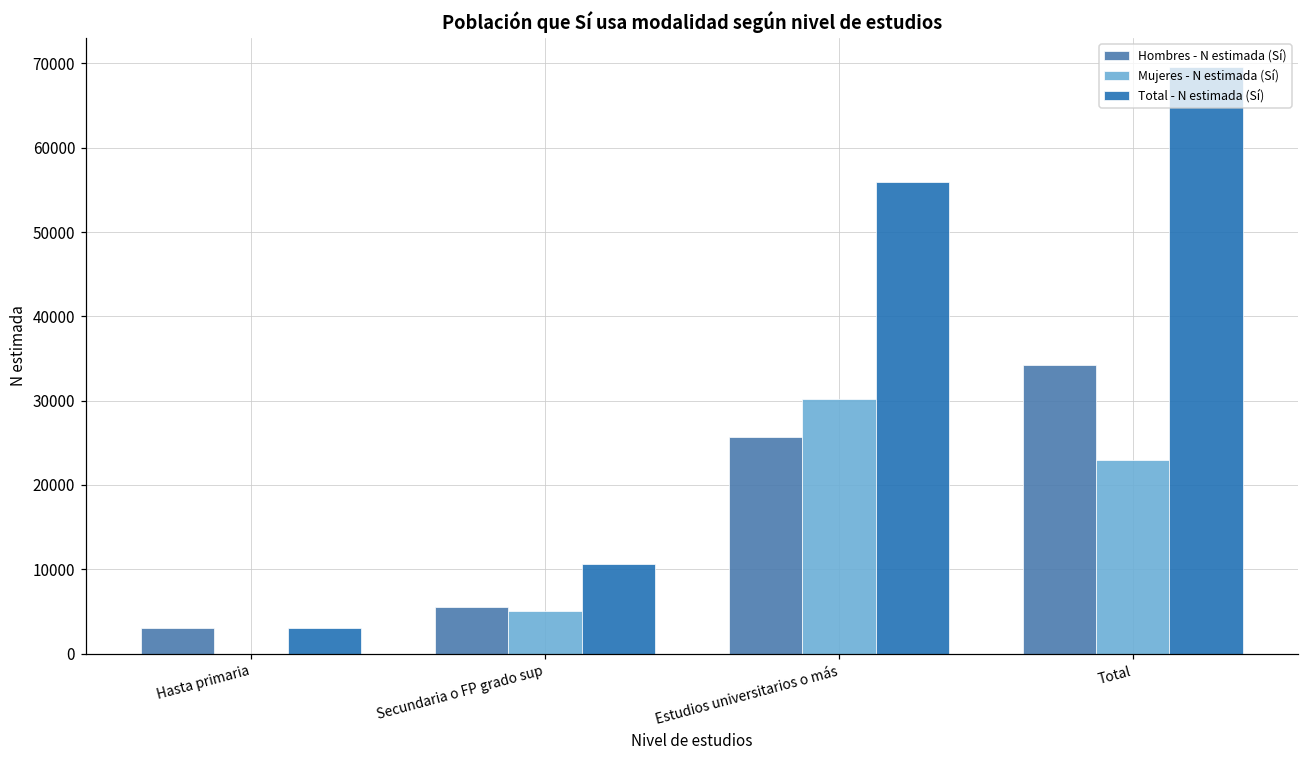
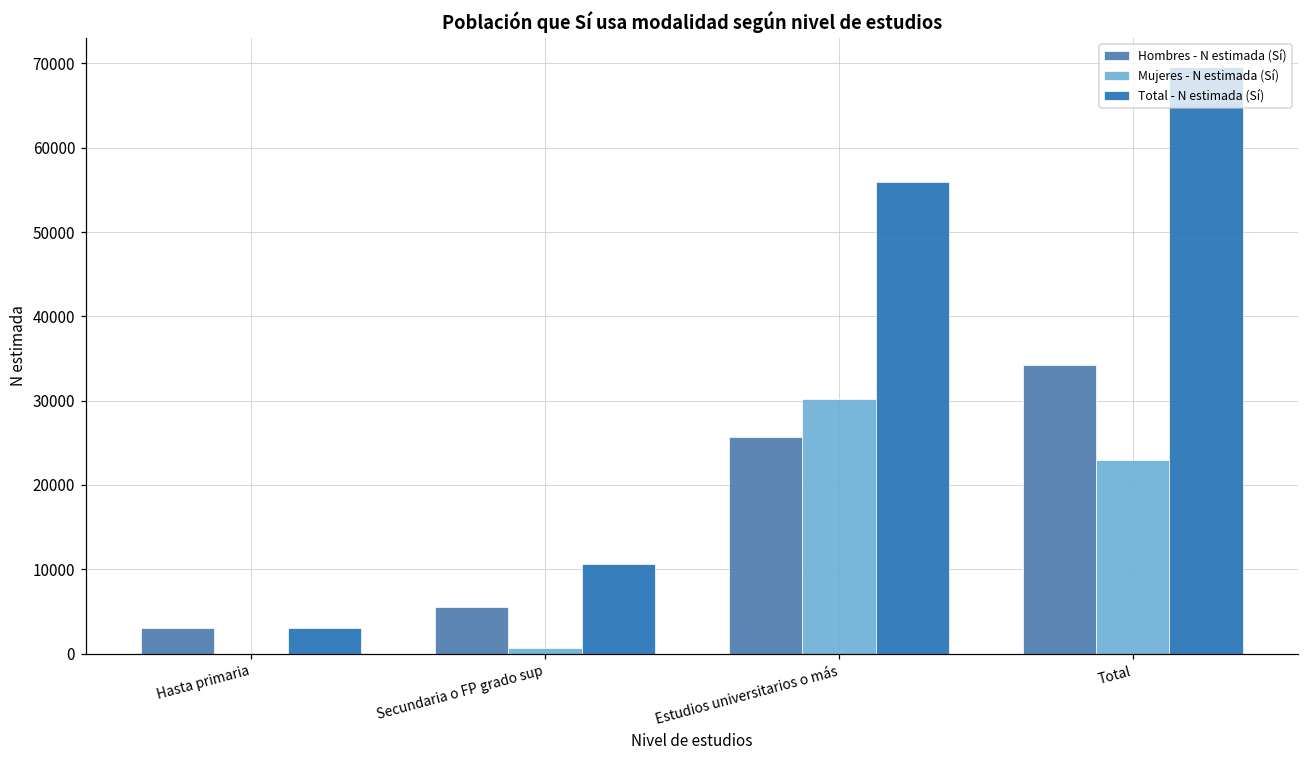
  {
    "Mujeres - N estimada (Sí)": {
      "Hasta primaria": 0,
-     "Secundaria o FP grado sup": 5000,
+     "Secundaria o FP grado sup": 1000,
      "Estudios universitarios o más": 30000,
      "Total": 23000
    }
  }
